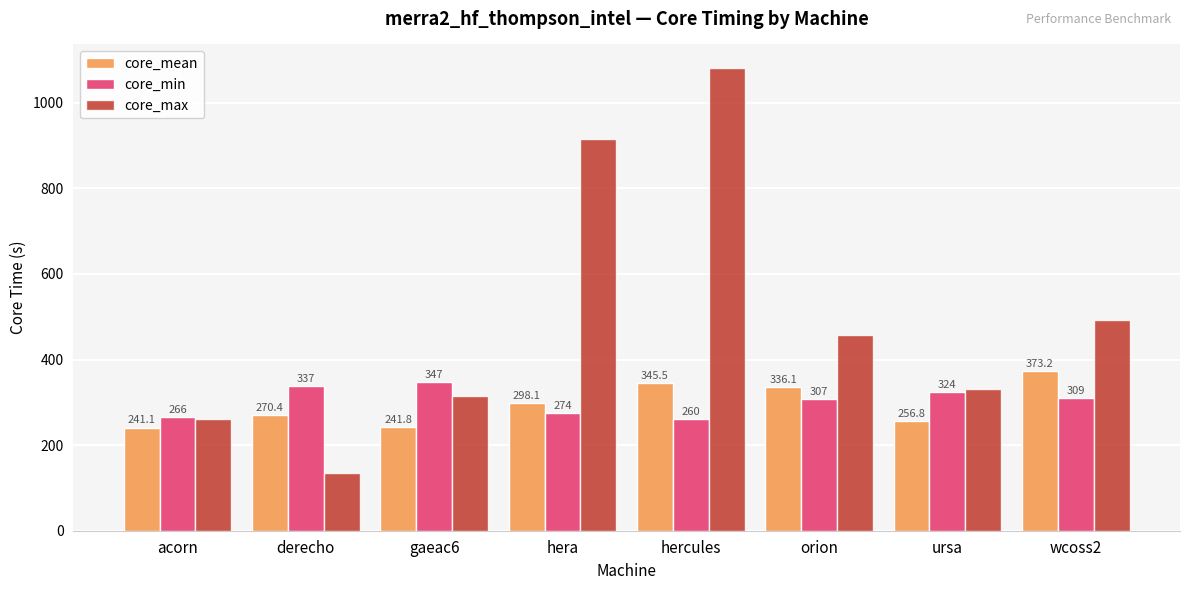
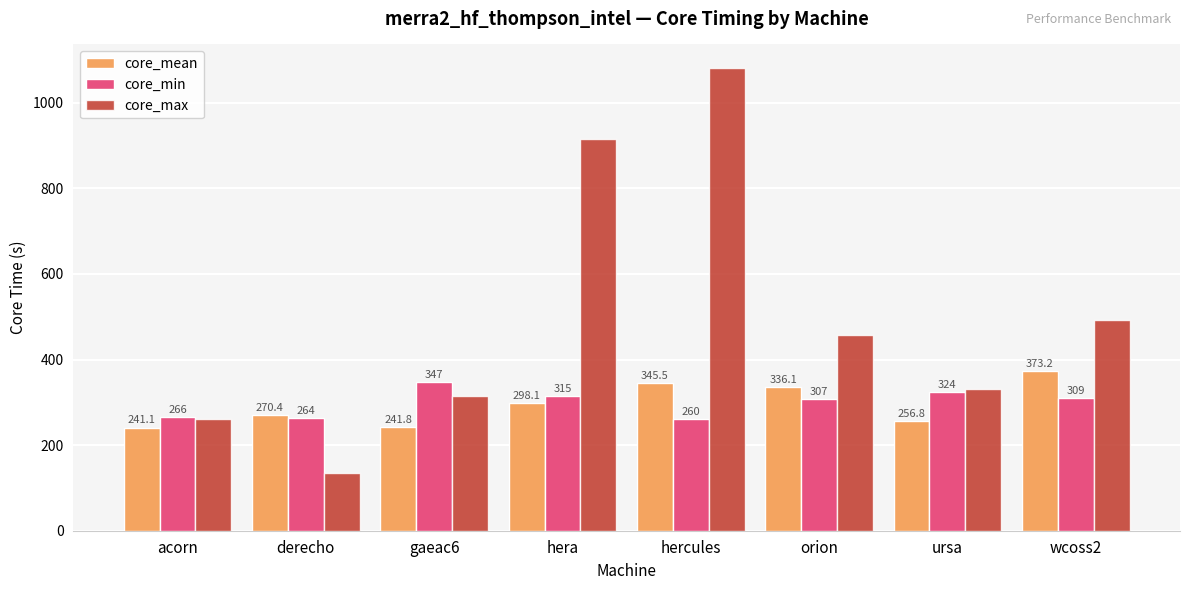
  {
    "core_mean": {
      "acorn": 241.1,
      "derecho": 270.4,
      "gaeac6": 241.8,
      "hera": 298.1,
      "hercules": 345.5,
      "orion": 336.1,
      "ursa": 256.8,
      "wcoss2": 373.2
    },
    "core_min": {
      "acorn": 266,
-     "derecho": 337,
+     "derecho": 264,
      "gaeac6": 347,
-     "hera": 274,
+     "hera": 315,
      "hercules": 260,
      "orion": 307,
      "ursa": 324,
      "wcoss2": 309
    },
    "core_max": {
      "acorn": 260,
      "derecho": 140,
      "gaeac6": 320,
      "hera": 920,
      "hercules": 1080,
      "orion": 460,
      "ursa": 330,
      "wcoss2": 490
    }
  }
